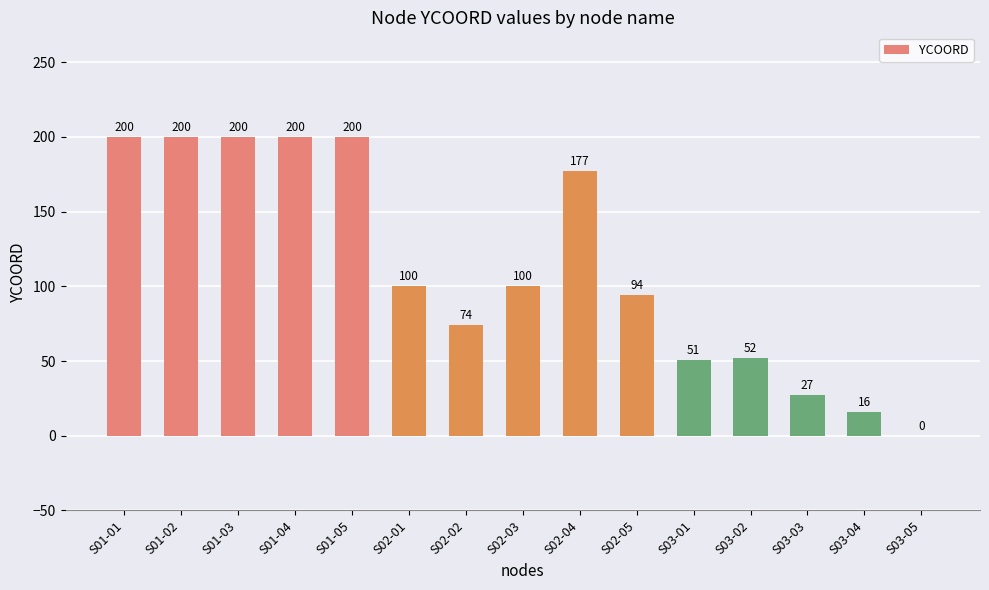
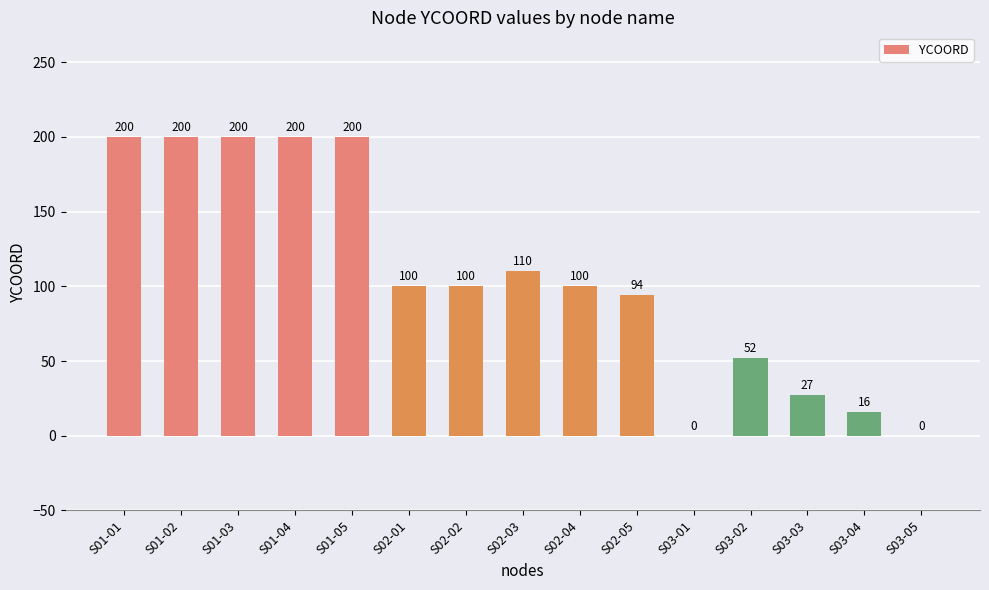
  {
    "S01-01": 200,
    "S01-02": 200,
    "S01-03": 200,
    "S01-04": 200,
    "S01-05": 200,
    "S02-01": 100,
-   "S02-02": 74,
-   "S02-03": 100,
-   "S02-04": 177,
+   "S02-02": 100,
+   "S02-03": 110,
+   "S02-04": 100,
    "S02-05": 94,
-   "S03-01": 51,
+   "S03-01": 0,
    "S03-02": 52,
    "S03-03": 27,
    "S03-04": 16,
    "S03-05": 0
  }
